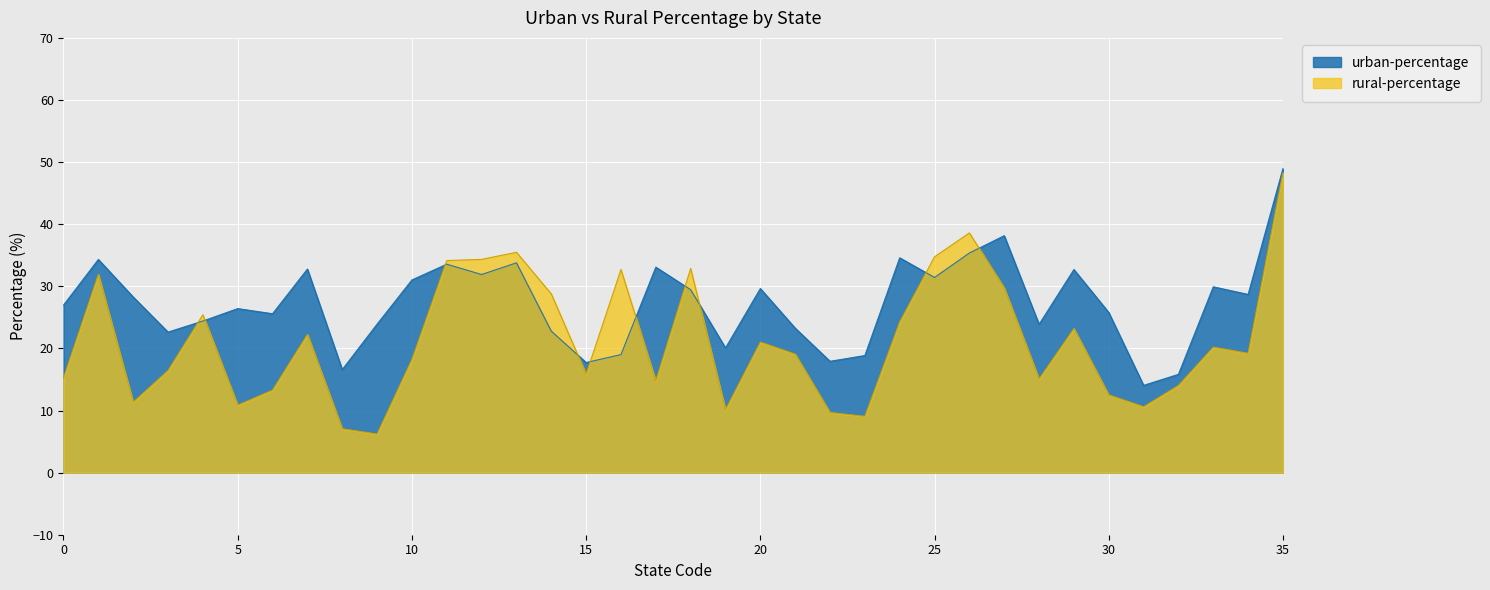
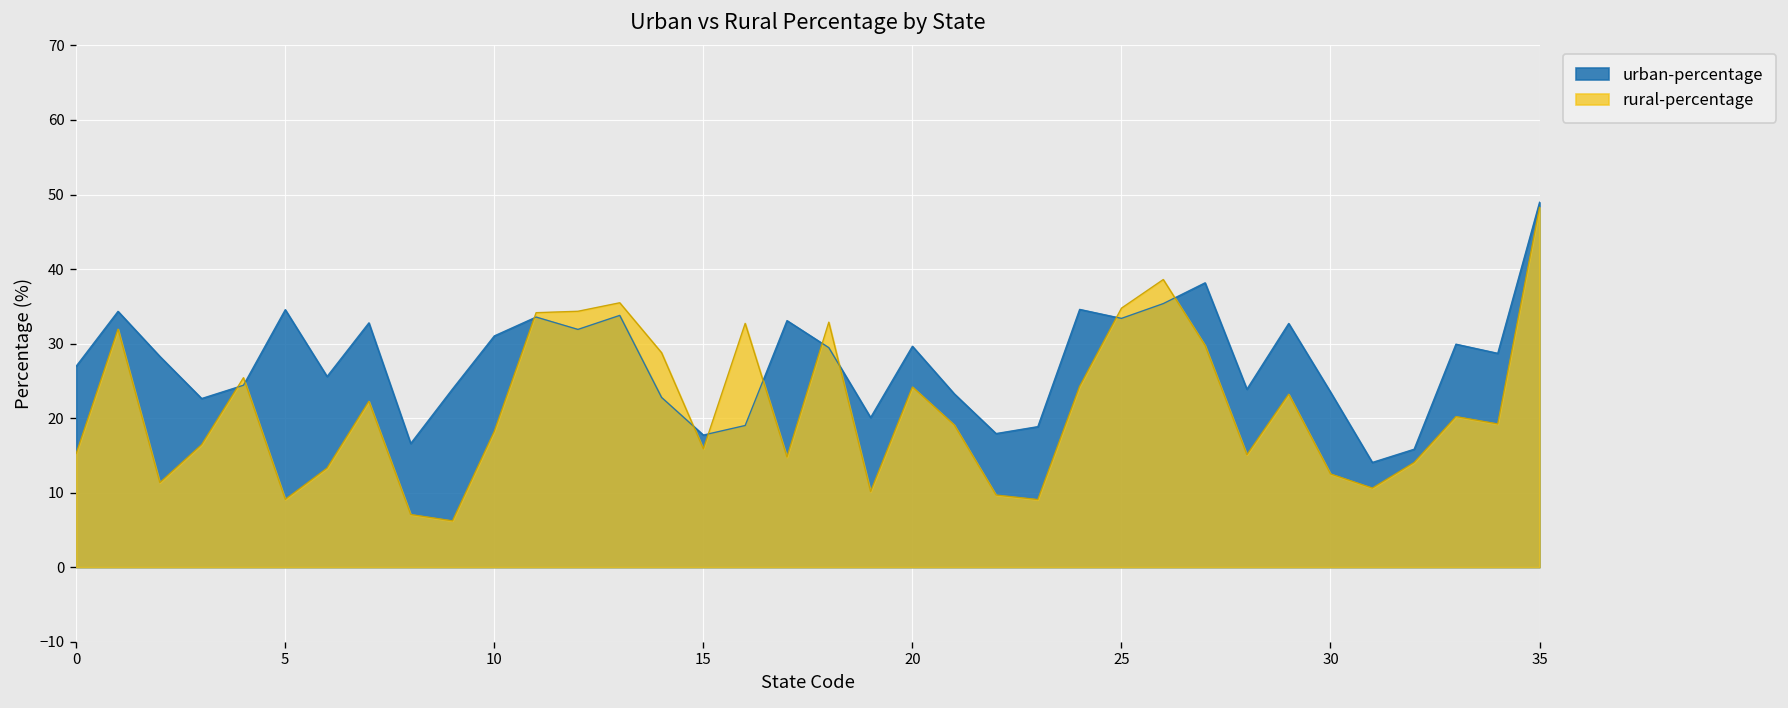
  {
    "urban-percentage": {
      "0": 27,
-     "5": 26,
+     "5": 35,
      "10": 31,
      "15": 18,
      "20": 30,
-     "25": 31,
-     "30": 26,
+     "25": 33,
+     "30": 23,
      "35": 49
    },
    "rural-percentage": {
      "0": 15,
-     "5": 11,
+     "5": 9,
      "10": 18,
      "15": 16,
-     "20": 21,
+     "20": 24,
      "25": 35,
      "30": 13,
      "35": 48
    }
  }
